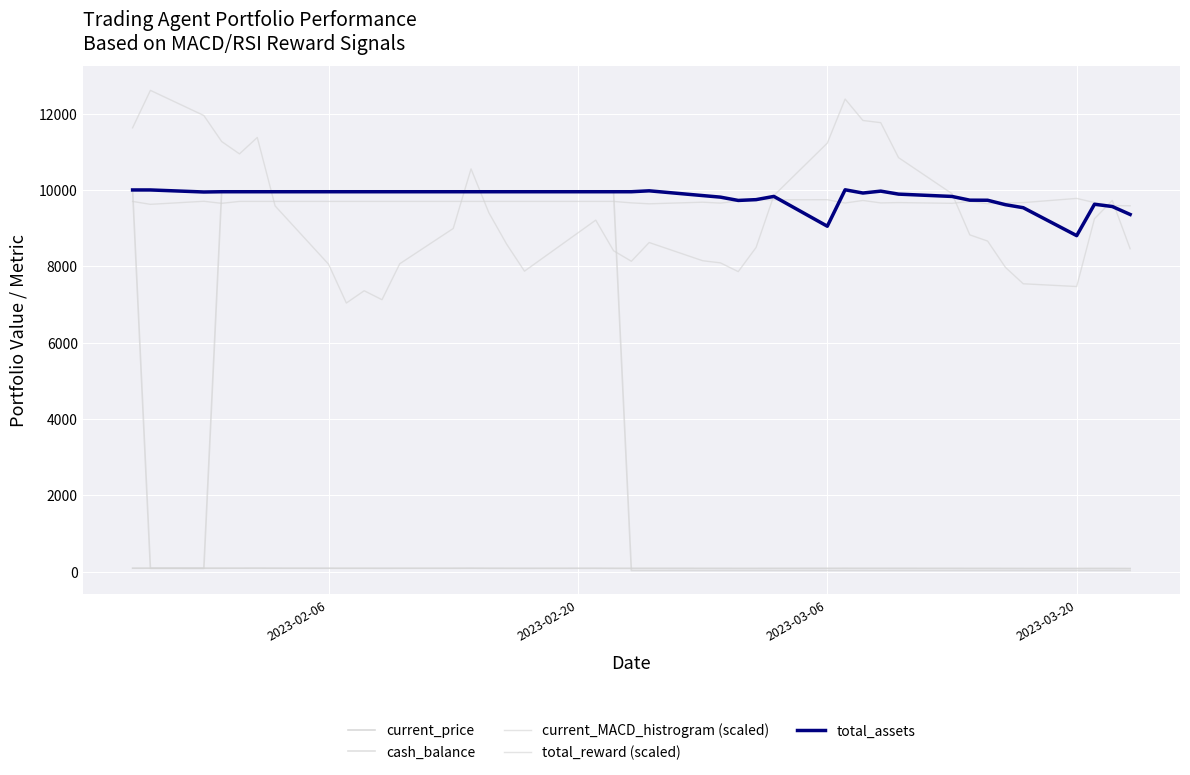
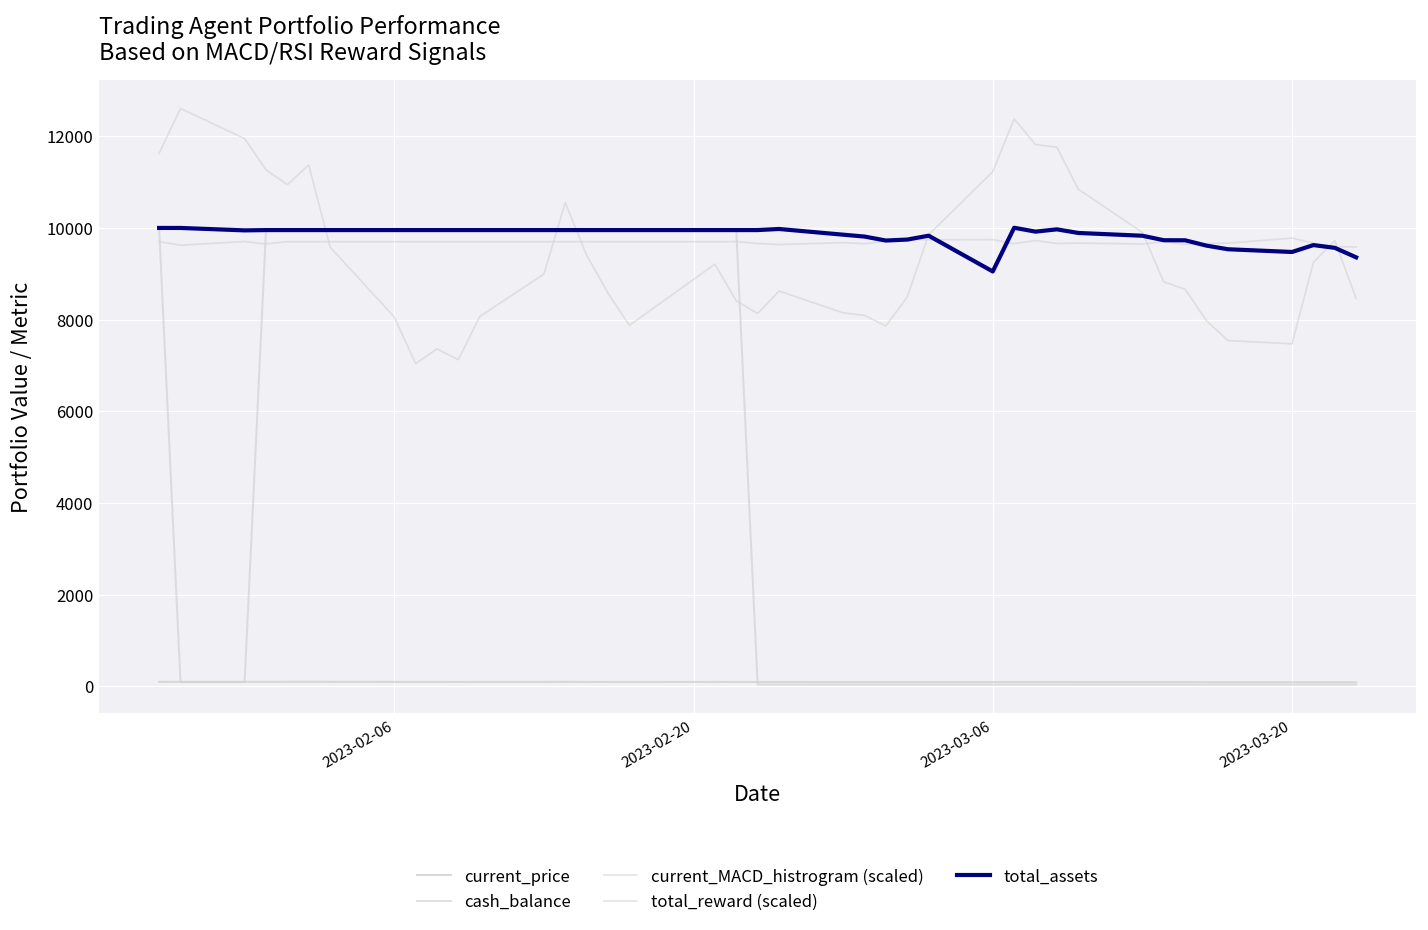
  {
    "total_assets": {
      "2023-03-06": 9100,
-     "2023-03-20": 8800
+     "2023-03-20": 9500
    }
  }
